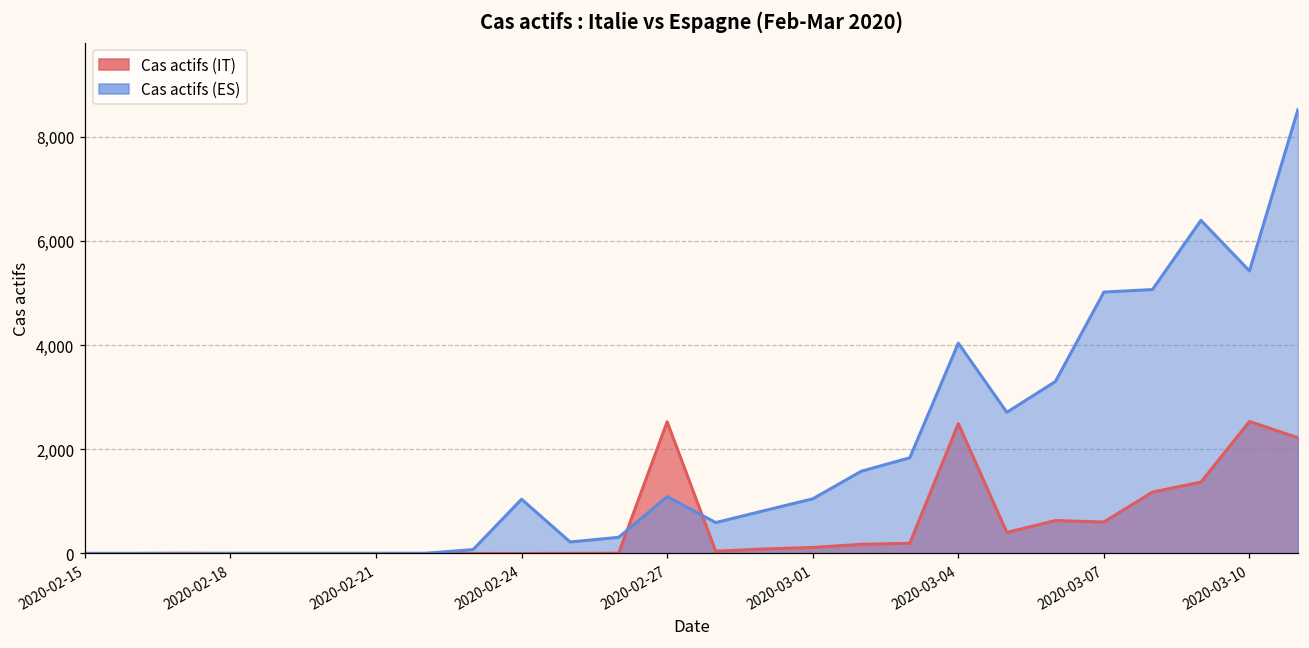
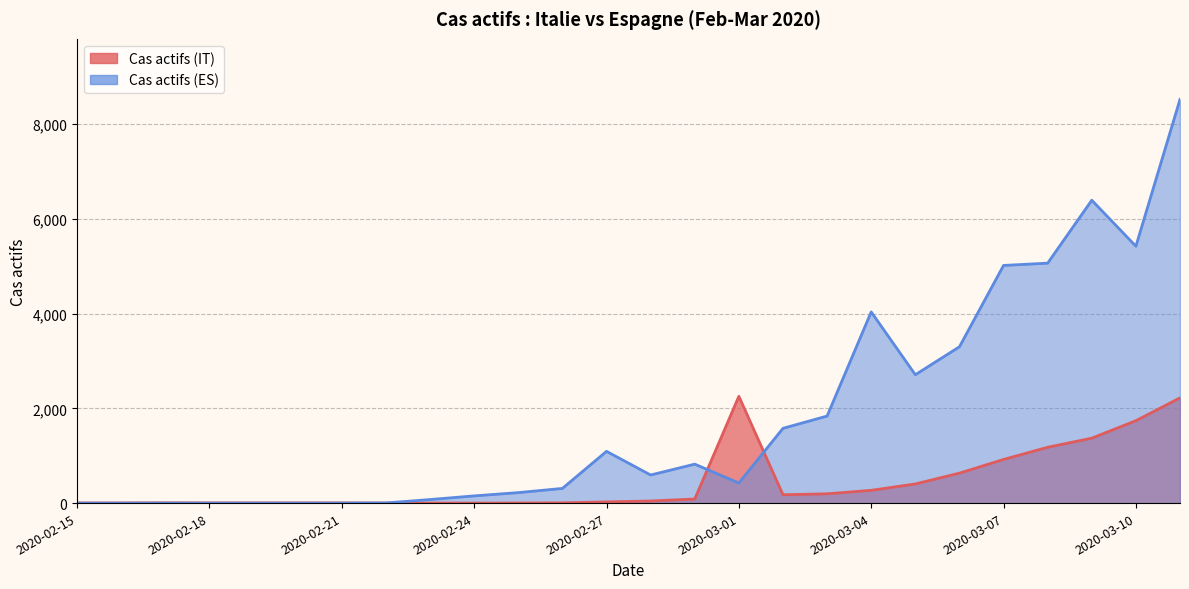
  {
    "Cas actifs (IT)": {
      "2020-02-24": "0",
-     "2020-02-27": "2,500",
-     "2020-03-01": "100",
-     "2020-03-04": "2,500",
-     "2020-03-07": "600",
-     "2020-03-10": "2,500"
+     "2020-02-27": "0",
+     "2020-03-01": "2,300",
+     "2020-03-04": "300",
+     "2020-03-07": "900",
+     "2020-03-10": "1,700"
    },
    "Cas actifs (ES)": {
-     "2020-02-24": "1,000",
+     "2020-02-24": "200",
      "2020-02-27": "1,100",
-     "2020-03-01": "1,000",
+     "2020-03-01": "400",
      "2020-03-04": "4,000",
      "2020-03-07": "5,000",
      "2020-03-10": "5,400"
    }
  }
